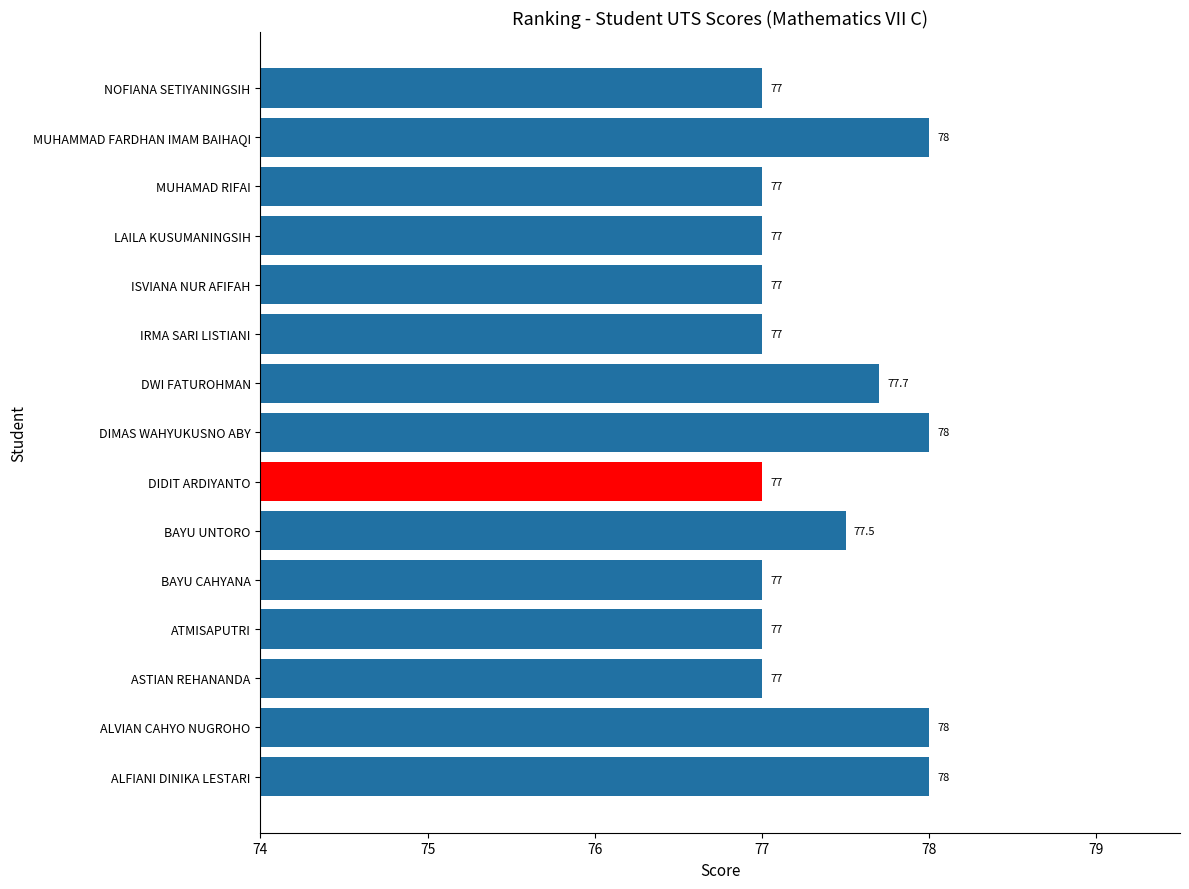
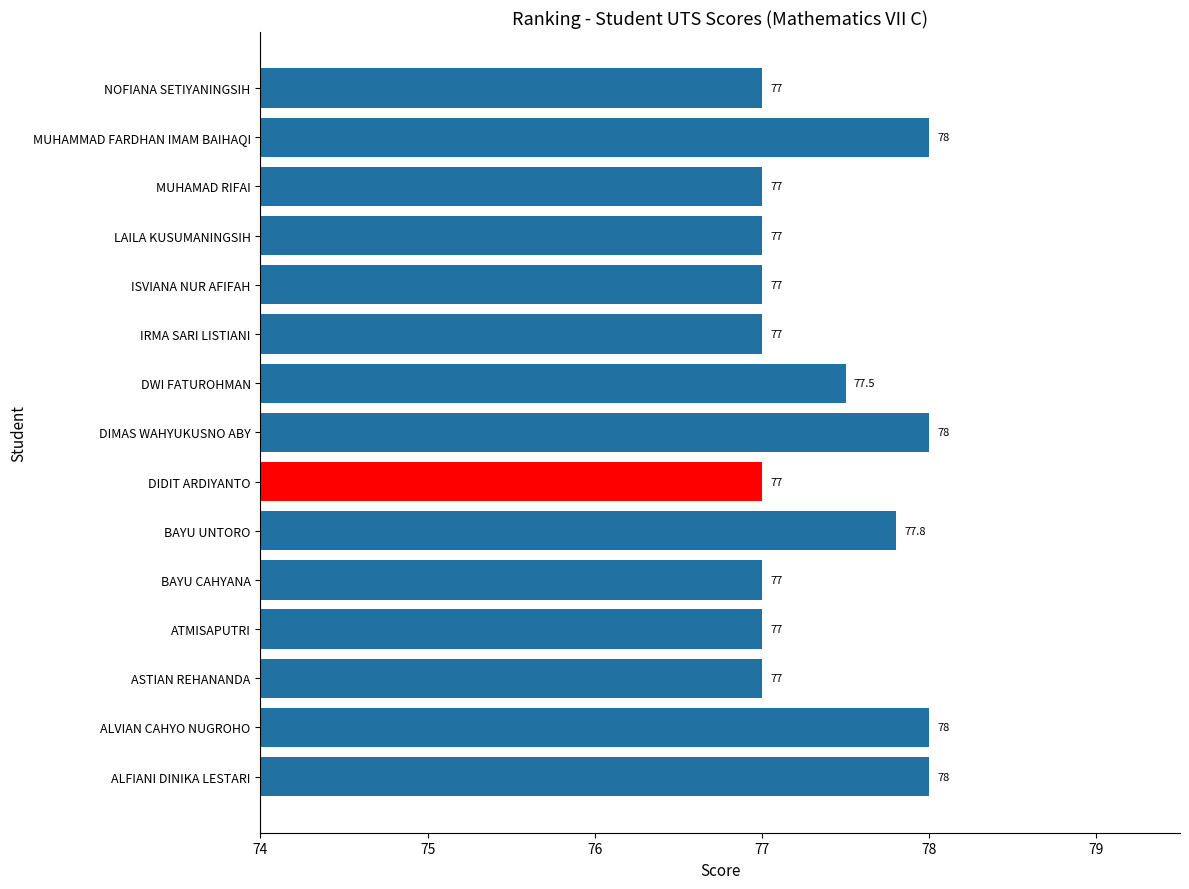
  {
    "NOFIANA SETIYANINGSIH": 77,
    "MUHAMMAD FARDHAN IMAM BAIHAQI": 78,
    "MUHAMAD RIFAI": 77,
    "LAILA KUSUMANINGSIH": 77,
    "ISVIANA NUR AFIFAH": 77,
    "IRMA SARI LISTIANI": 77,
-   "DWI FATUROHMAN": 77.7,
+   "DWI FATUROHMAN": 77.5,
    "DIMAS WAHYUKUSNO ABY": 78,
    "DIDIT ARDIYANTO": 77,
-   "BAYU UNTORO": 77.5,
+   "BAYU UNTORO": 77.8,
    "BAYU CAHYANA": 77,
    "ATMISAPUTRI": 77,
    "ASTIAN REHANANDA": 77,
    "ALVIAN CAHYO NUGROHO": 78,
    "ALFIANI DINIKA LESTARI": 78
  }
